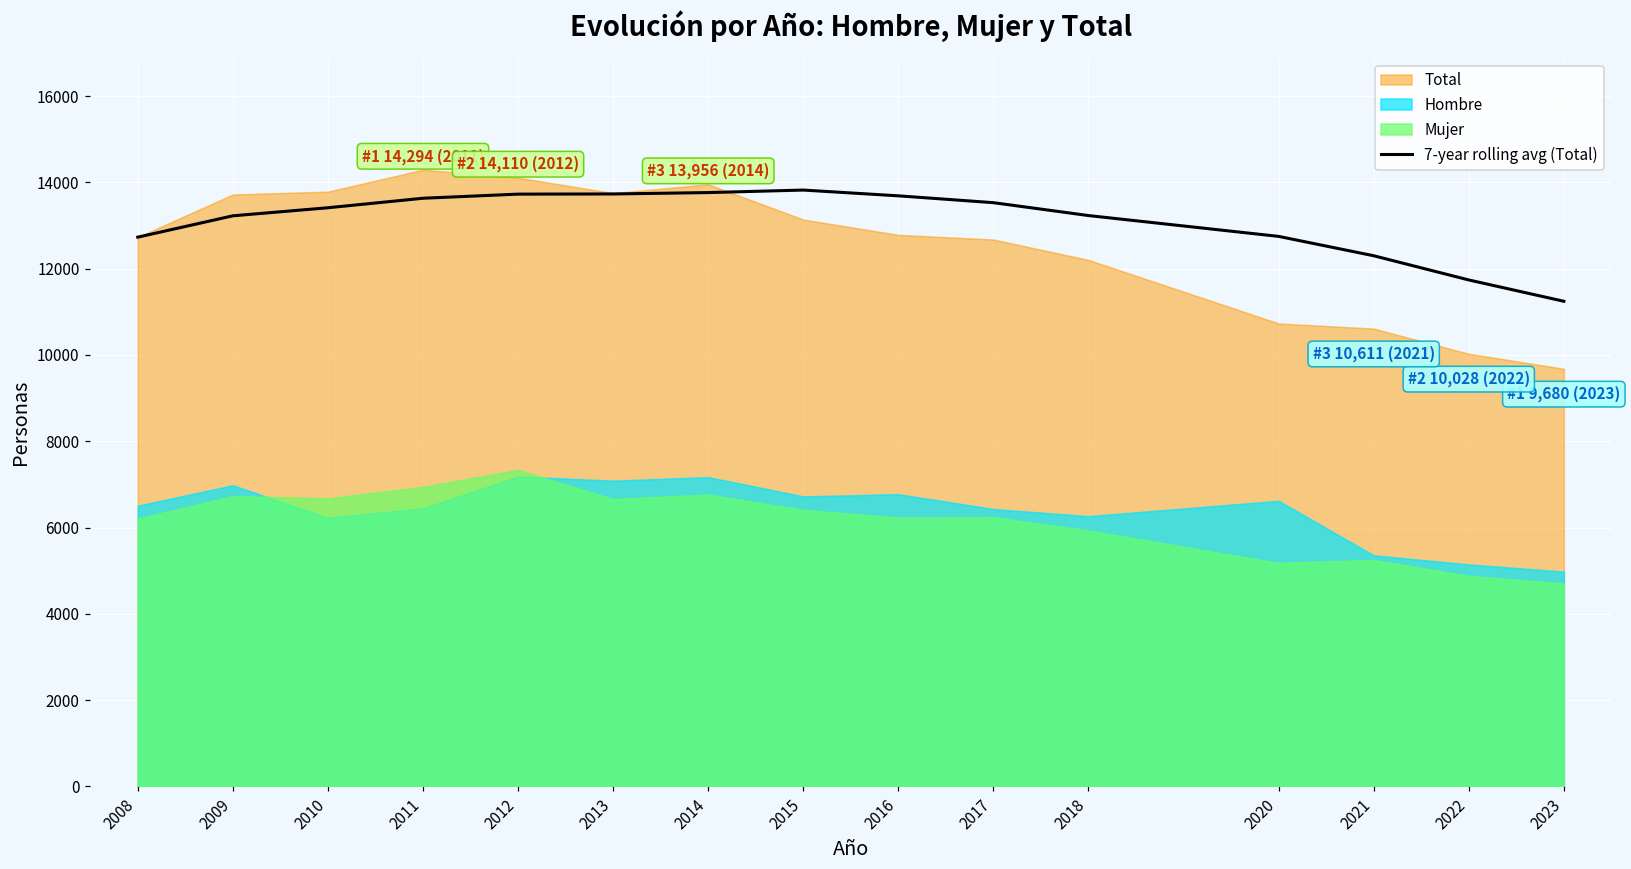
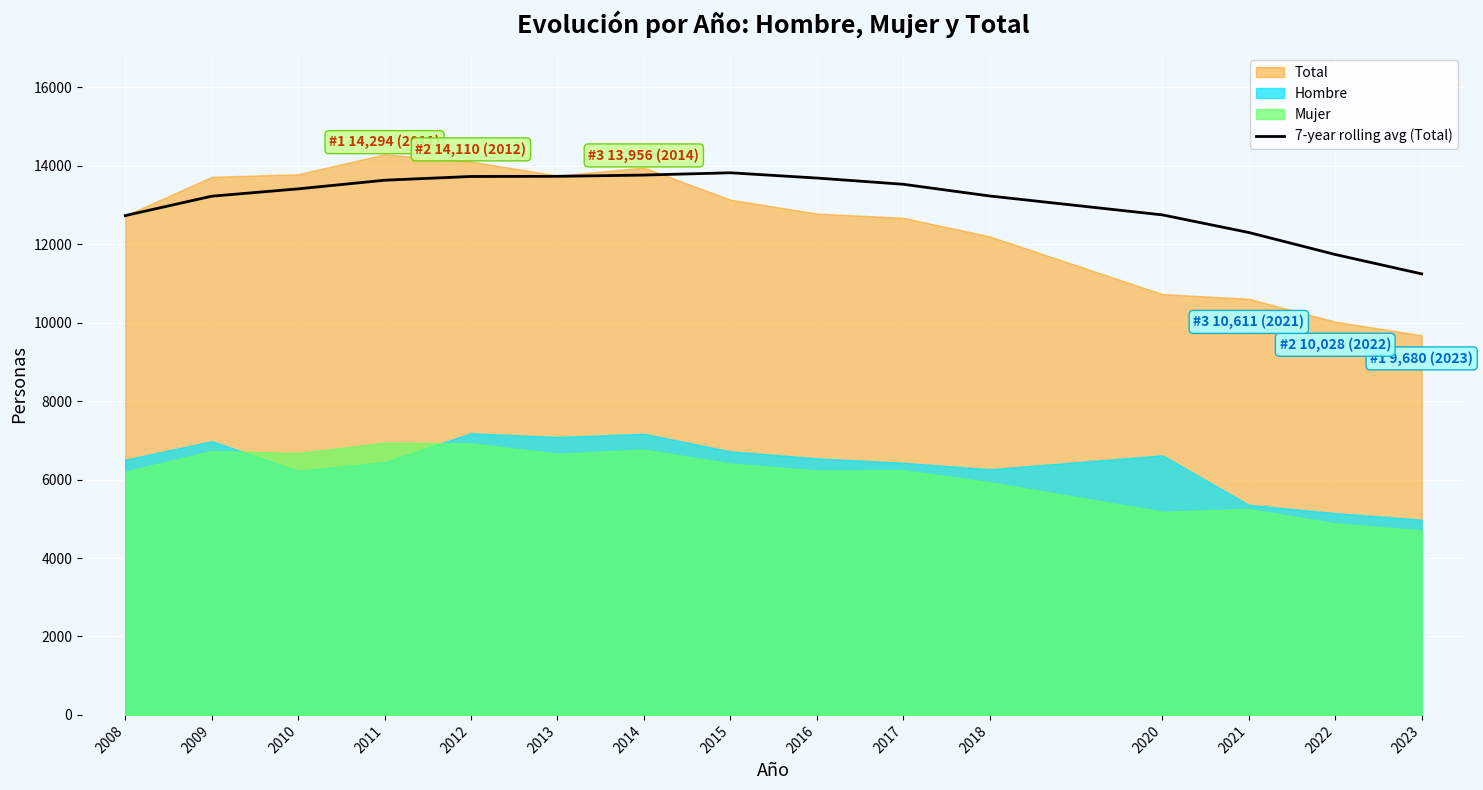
  {
    "7-year rolling avg (Total)": {
      "2009": 13200,
      "2010": 13400,
      "2011": 13600,
      "2012": 13700,
      "2014": 13800,
      "2015": 13800,
      "2016": 13700,
      "2017": 13500,
      "2018": 13200,
      "2020": 12700,
      "2021": 12300,
      "2022": 11700,
      "2023": 11200
    },
    "Total": {
      "2009": 13700,
      "2010": 13800,
      "2015": 13100,
      "2016": 12800,
      "2017": 12700,
      "2018": 12200,
      "2020": 10700
    },
    "Hombre": {
      "2008": 6500,
      "2009": 7000,
      "2010": 6200,
      "2011": 6400,
      "2012": 7200,
      "2013": 7100,
      "2014": 7200,
      "2015": 6700,
-     "2016": 6800,
+     "2016": 6500,
      "2017": 6400,
      "2018": 6300,
      "2020": 6600,
      "2021": 5400,
      "2022": 5100,
      "2023": 5000
    },
    "Mujer": {
      "2008": 6200,
      "2009": 6700,
      "2010": 6700,
      "2011": 6900,
-     "2012": 7300,
+     "2012": 6900,
      "2013": 6700,
      "2014": 6800,
      "2015": 6400,
      "2016": 6200,
      "2017": 6200,
      "2018": 5900,
      "2020": 5200,
      "2021": 5200,
      "2022": 4900,
      "2023": 4700
    }
  }
